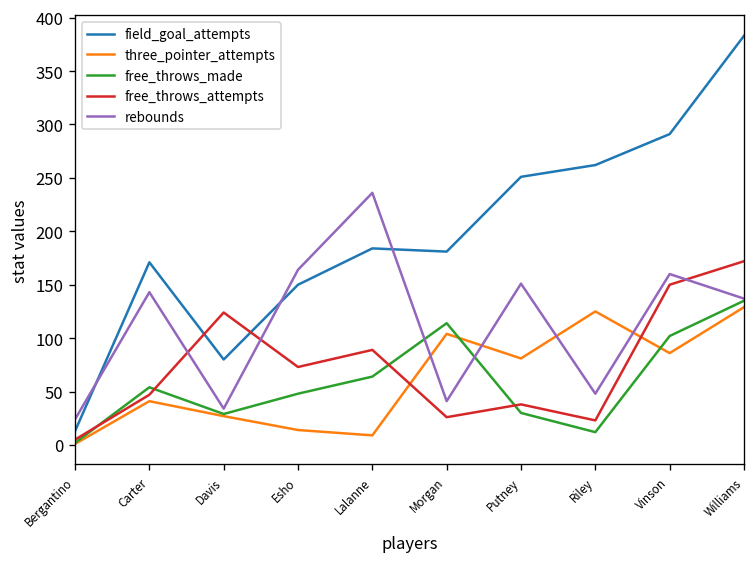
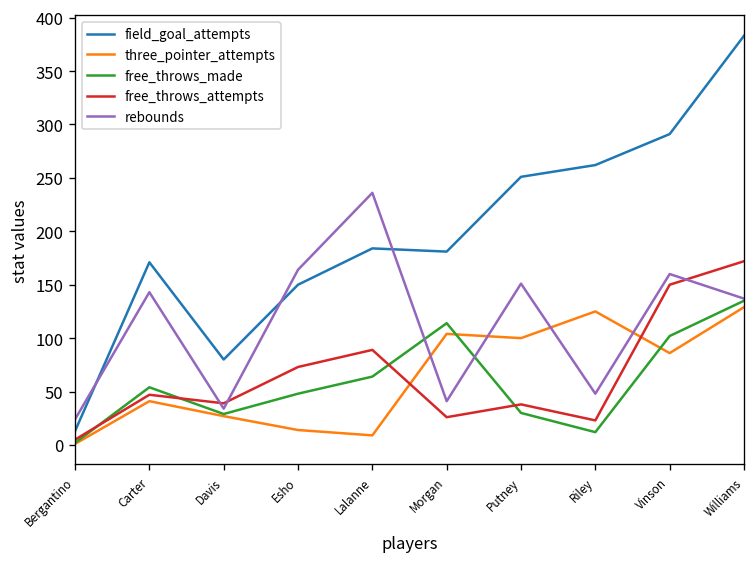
  {
    "field_goal_attempts": {
      "Bergantino": 10,
      "Carter": 170,
      "Davis": 80,
      "Esho": 150,
      "Lalanne": 180,
      "Morgan": 180,
      "Putney": 250,
      "Riley": 260,
      "Vinson": 290,
      "Williams": 380
    },
    "three_pointer_attempts": {
      "Carter": 40,
      "Esho": 10,
      "Lalanne": 10,
      "Morgan": 100,
-     "Putney": 80,
+     "Putney": 100,
      "Riley": 130,
      "Vinson": 90,
      "Williams": 130
    },
    "free_throws_made": {
      "Carter": 50,
      "Esho": 50,
      "Lalanne": 60,
      "Morgan": 110,
      "Putney": 30,
      "Riley": 10,
      "Vinson": 100
    },
    "free_throws_attempts": {
      "Bergantino": 10,
      "Carter": 50,
-     "Davis": 120,
+     "Davis": 40,
      "Esho": 70,
      "Lalanne": 90,
      "Morgan": 30,
      "Putney": 40,
      "Riley": 20,
      "Vinson": 150,
      "Williams": 170
    },
    "rebounds": {
      "Bergantino": 20,
      "Carter": 140,
      "Davis": 30,
      "Esho": 160,
      "Lalanne": 240,
      "Morgan": 40,
      "Putney": 150,
      "Riley": 50,
      "Vinson": 160
    }
  }
